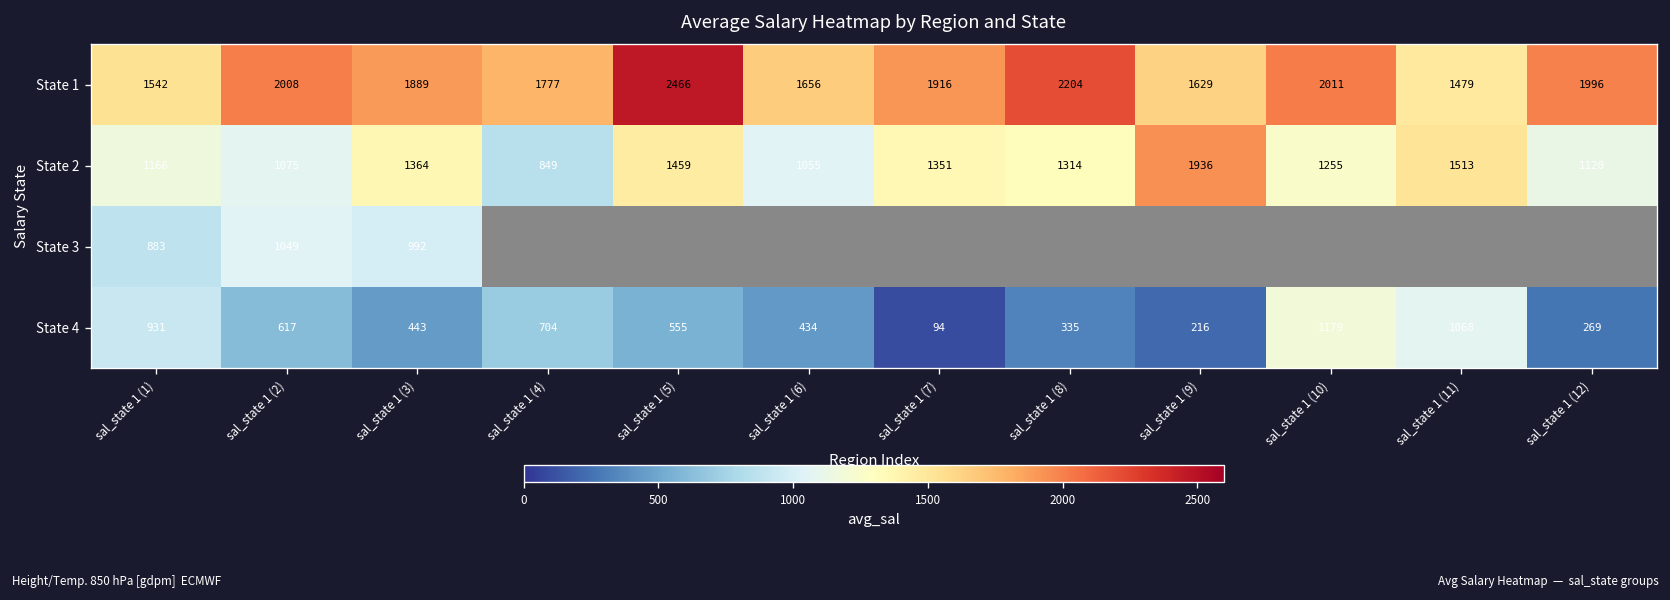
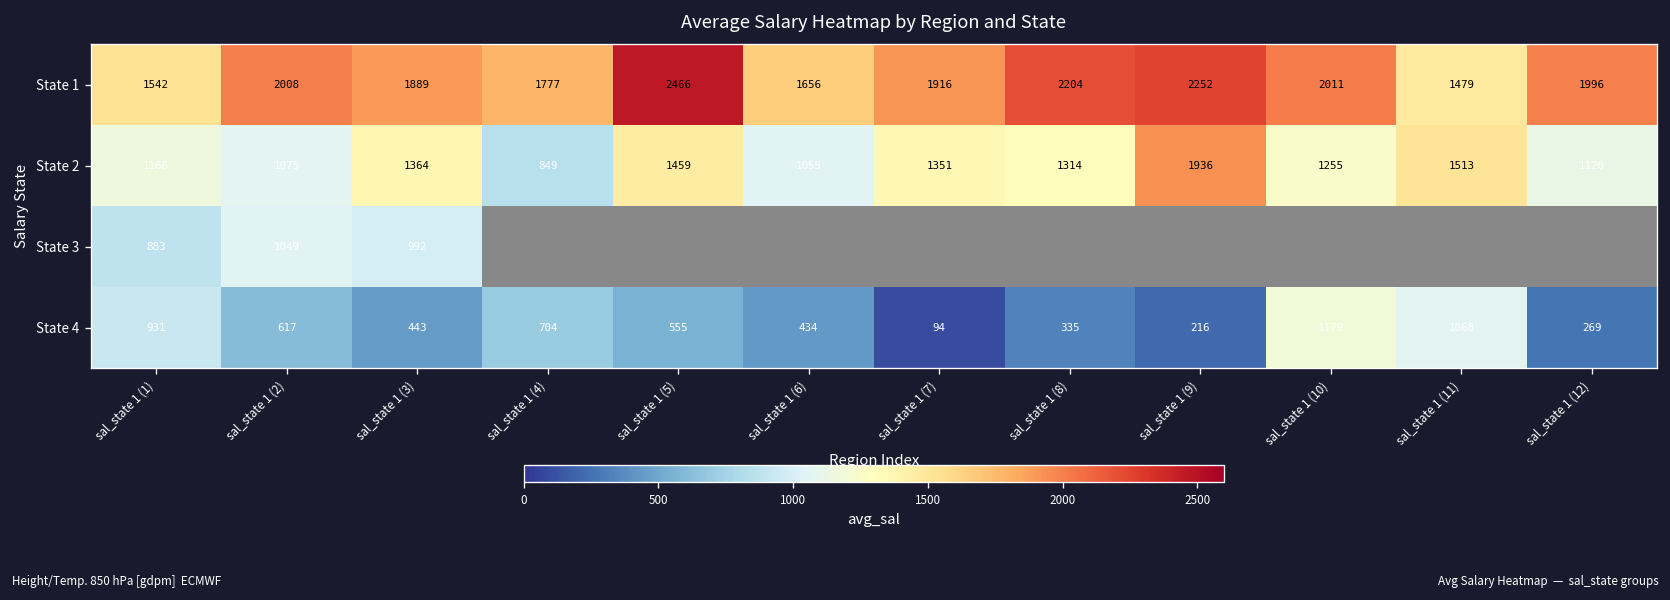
  {
    "State 1": {
      "sal_state 1 (1)": 1542,
      "sal_state 1 (2)": 2008,
      "sal_state 1 (3)": 1889,
      "sal_state 1 (4)": 1777,
      "sal_state 1 (5)": 2466,
      "sal_state 1 (6)": 1656,
      "sal_state 1 (7)": 1916,
      "sal_state 1 (8)": 2204,
-     "sal_state 1 (9)": 1629,
+     "sal_state 1 (9)": 2252,
      "sal_state 1 (10)": 2011,
      "sal_state 1 (11)": 1479,
      "sal_state 1 (12)": 1996
    },
    "State 2": {
      "sal_state 1 (3)": 1364,
      "sal_state 1 (4)": 849,
      "sal_state 1 (5)": 1459,
      "sal_state 1 (7)": 1351,
      "sal_state 1 (8)": 1314,
      "sal_state 1 (9)": 1936,
      "sal_state 1 (10)": 1255,
      "sal_state 1 (11)": 1513
    },
    "State 3": {
      "sal_state 1 (1)": 883
    },
    "State 4": {
      "sal_state 1 (1)": 931,
      "sal_state 1 (2)": 617,
      "sal_state 1 (3)": 443,
      "sal_state 1 (4)": 704,
      "sal_state 1 (5)": 555,
      "sal_state 1 (6)": 434,
      "sal_state 1 (7)": 94,
      "sal_state 1 (8)": 335,
      "sal_state 1 (9)": 216,
      "sal_state 1 (12)": 269
    }
  }
